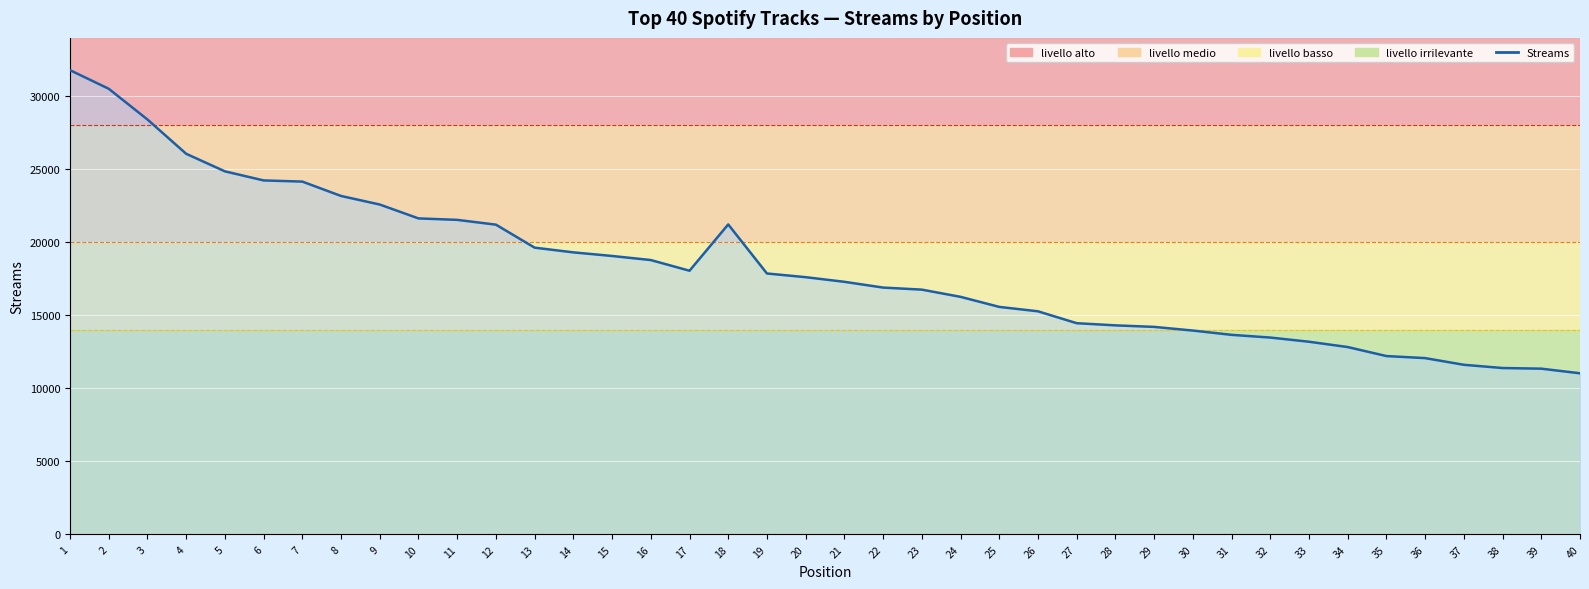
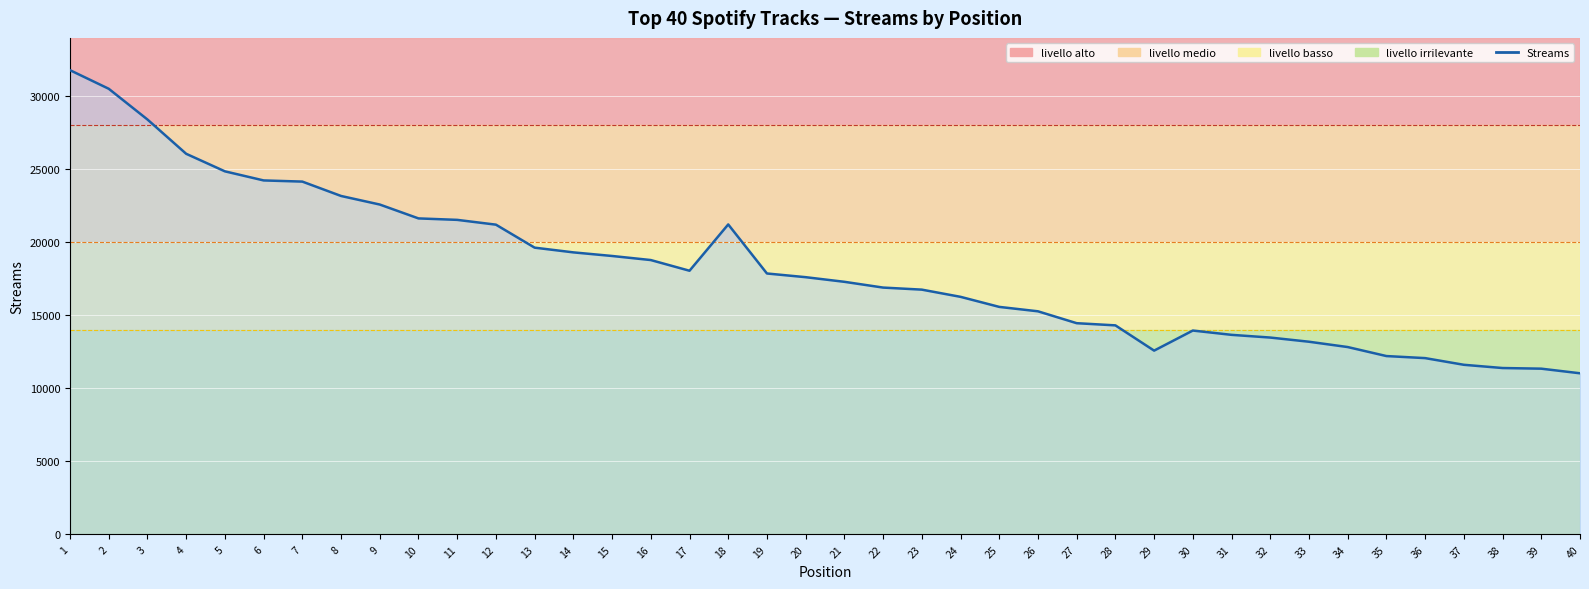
  {
    "1": 31800,
    "2": 30500,
    "3": 28400,
    "4": 26100,
    "5": 24900,
    "6": 24200,
    "7": 24200,
    "8": 23200,
    "9": 22600,
    "10": 21600,
    "11": 21500,
    "12": 21200,
    "13": 19600,
    "14": 19300,
    "15": 19100,
    "16": 18800,
    "17": 18100,
    "18": 21200,
    "19": 17900,
    "20": 17600,
    "21": 17300,
    "22": 16900,
    "23": 16800,
    "24": 16300,
    "25": 15600,
    "26": 15300,
    "27": 14500,
    "28": 14300,
-   "29": 14200,
+   "29": 12600,
    "30": 14000,
    "31": 13700,
    "32": 13500,
    "33": 13200,
    "34": 12800,
    "35": 12200,
    "36": 12100,
    "37": 11600,
    "38": 11400,
    "39": 11300,
    "40": 11000
  }
